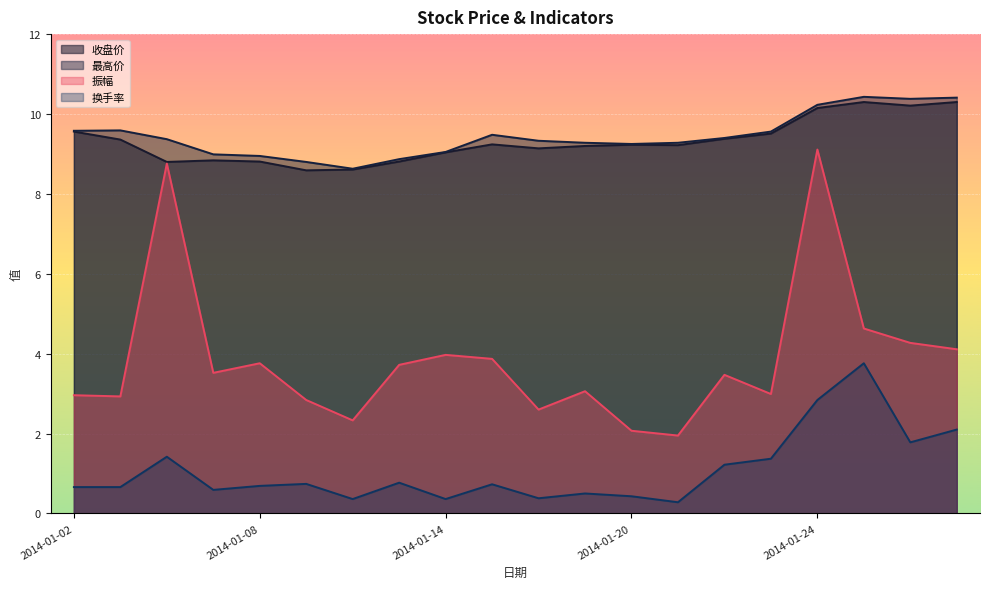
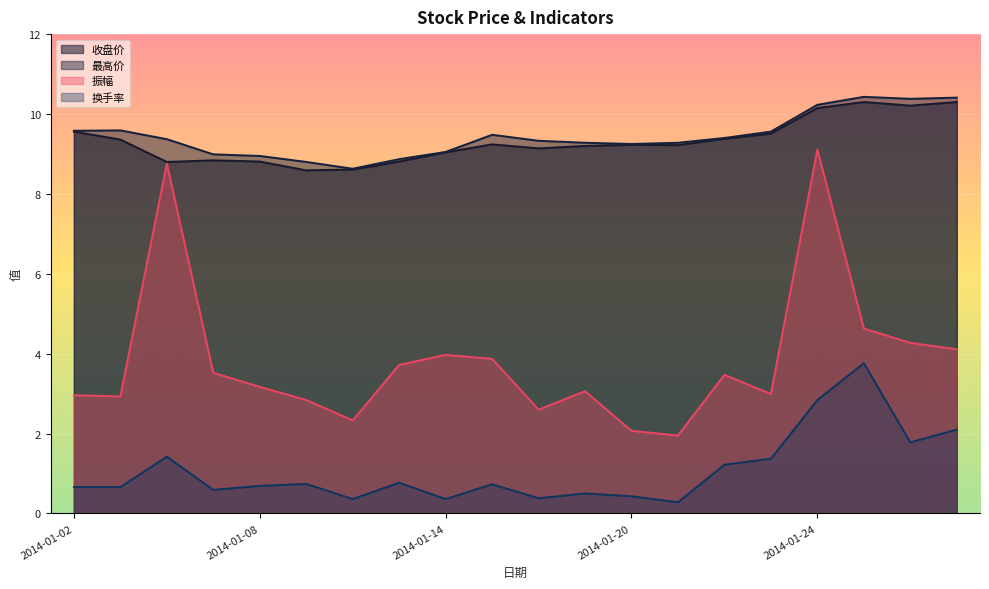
  {
    "振幅": {
      "2014-01-02": 3.0,
-     "2014-01-08": 3.8,
+     "2014-01-08": 3.2,
      "2014-01-14": 4.0,
      "2014-01-20": 2.1,
      "2014-01-24": 9.1
    }
  }
